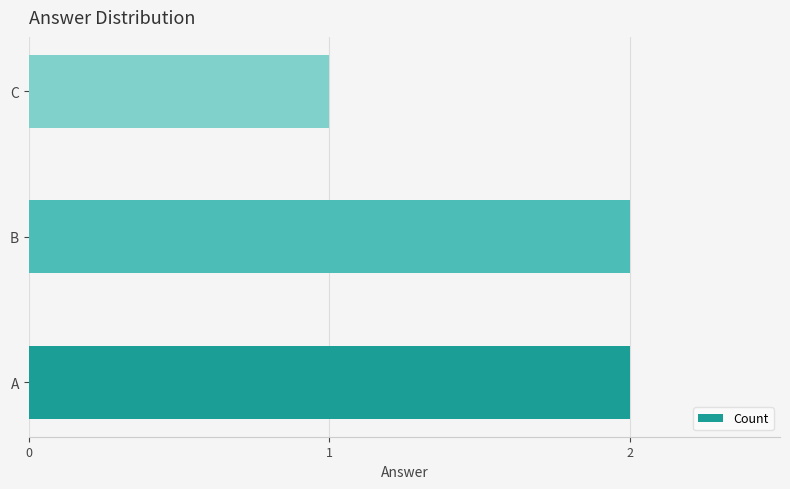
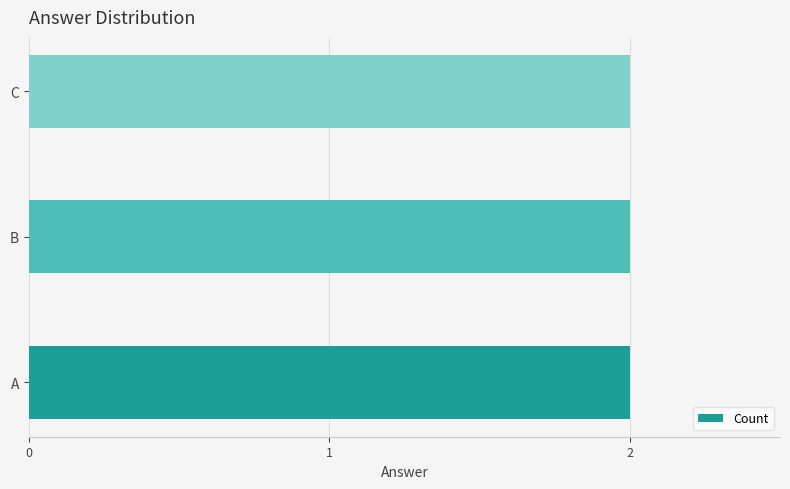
  {
-   "C": 1,
+   "C": 2,
    "B": 2,
    "A": 2
  }
